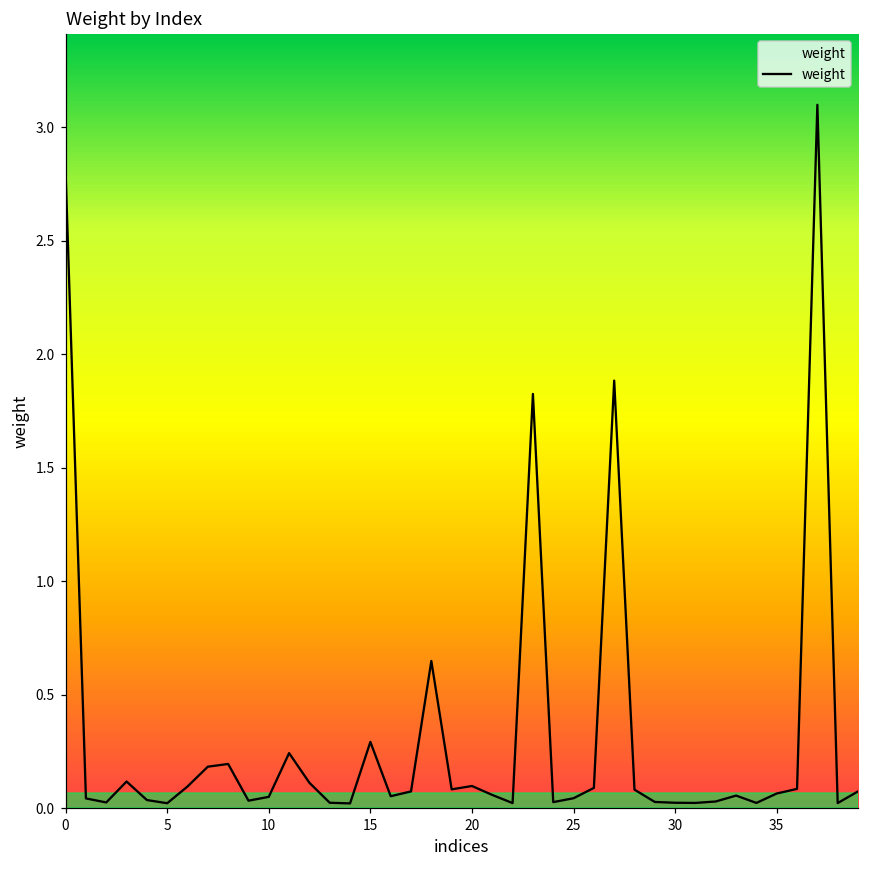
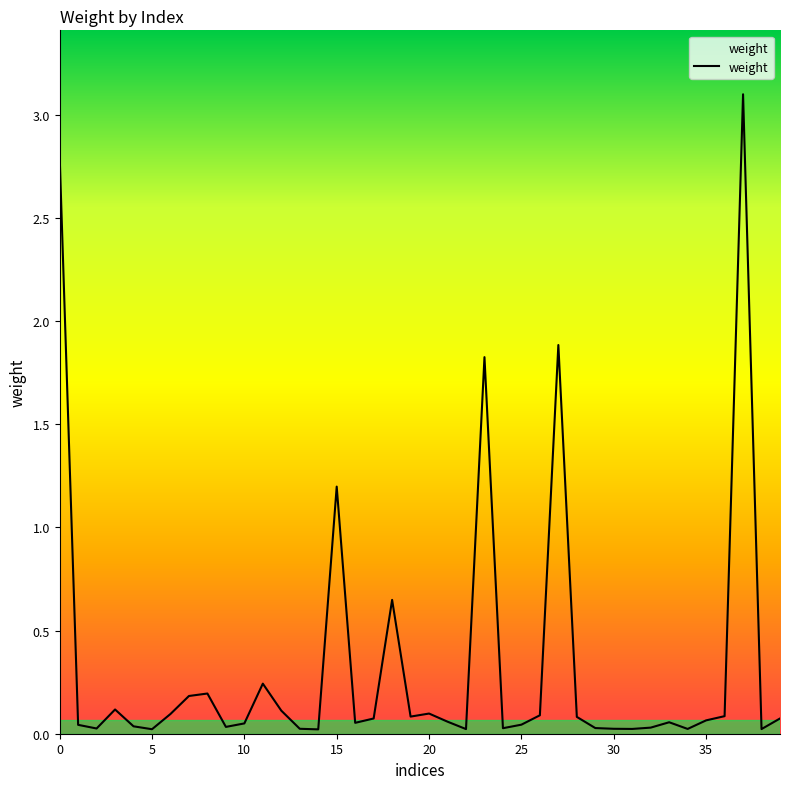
  {
    "0": 2.80,
-   "15": 0.29,
+   "15": 1.20,
    "20": 0.10
  }
